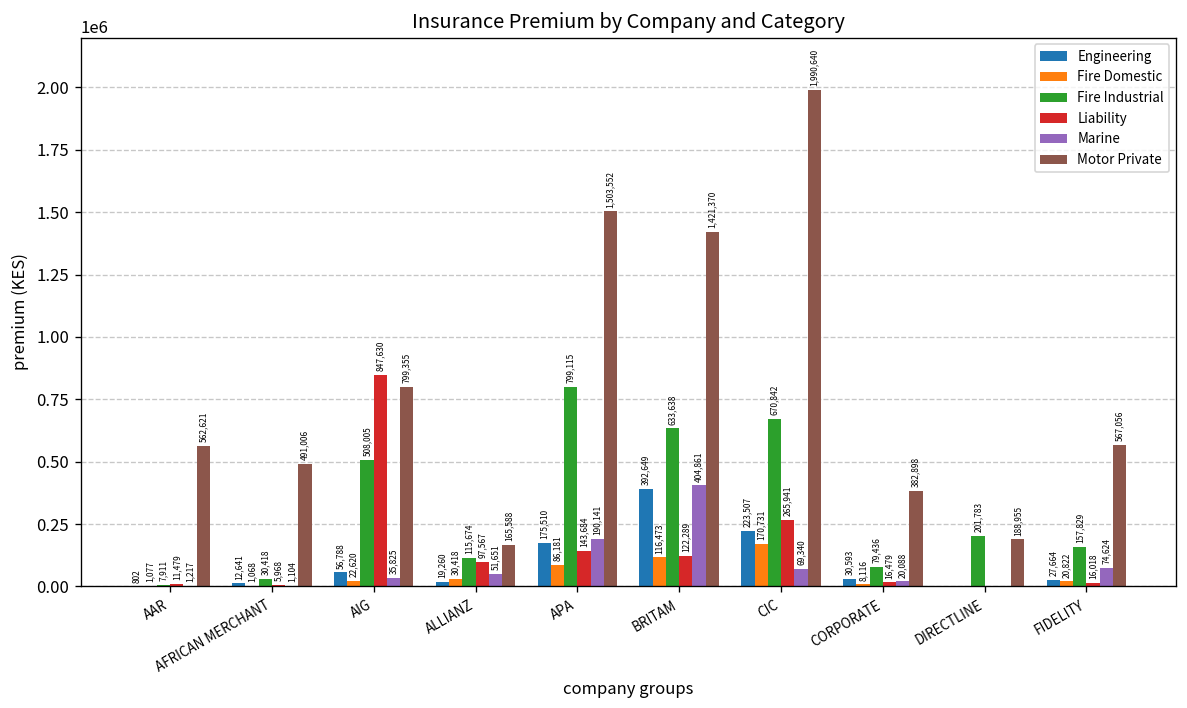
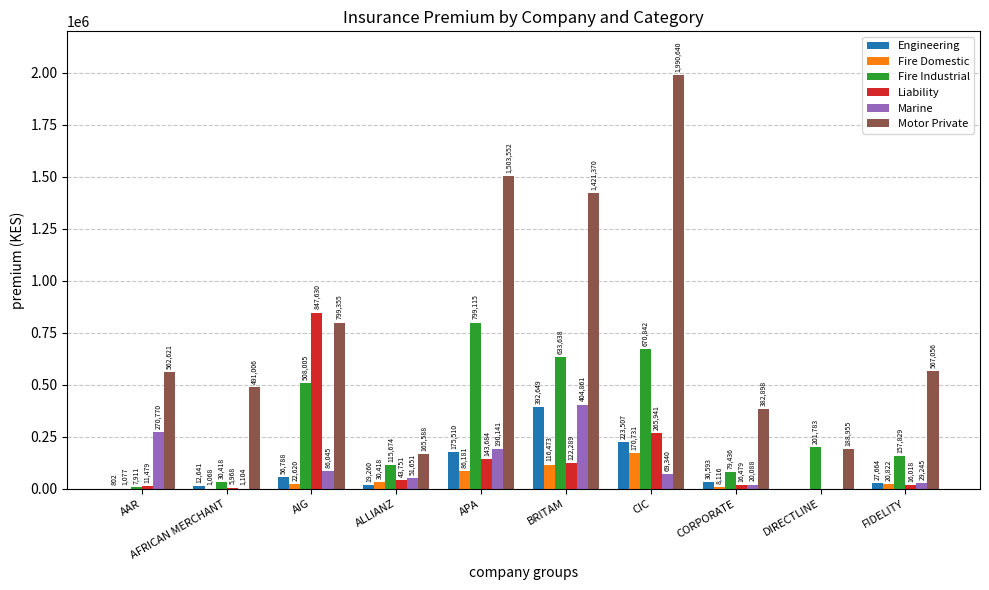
  {
    "Engineering": {
      "AAR": "802",
      "AFRICAN MERCHANT": "12,641",
      "AIG": "56,788",
      "ALLIANZ": "19,260",
      "APA": "175,510",
      "BRITAM": "392,649",
      "CIC": "223,507",
      "CORPORATE": "30,593",
      "FIDELITY": "27,664"
    },
    "Fire Domestic": {
      "AAR": "1,077",
      "AFRICAN MERCHANT": "1,068",
      "AIG": "22,620",
      "ALLIANZ": "30,418",
      "APA": "86,181",
      "BRITAM": "116,473",
      "CIC": "170,731",
      "CORPORATE": "8,116",
      "FIDELITY": "20,822"
    },
    "Fire Industrial": {
      "AAR": "7,911",
      "AFRICAN MERCHANT": "30,418",
      "AIG": "508,005",
      "ALLIANZ": "115,674",
      "APA": "799,115",
      "BRITAM": "633,638",
      "CIC": "670,842",
      "CORPORATE": "79,436",
      "DIRECTLINE": "201,783",
      "FIDELITY": "157,829"
    },
    "Liability": {
      "AAR": "11,479",
      "AFRICAN MERCHANT": "5,968",
      "AIG": "847,630",
-     "ALLIANZ": "97,567",
+     "ALLIANZ": "43,751",
      "APA": "143,684",
      "BRITAM": "122,289",
      "CIC": "265,941",
      "CORPORATE": "16,479",
      "FIDELITY": "16,018"
    },
    "Marine": {
-     "AAR": "1,217",
+     "AAR": "270,770",
      "AFRICAN MERCHANT": "1,104",
-     "AIG": "35,825",
+     "AIG": "86,045",
      "ALLIANZ": "51,651",
      "APA": "190,141",
      "BRITAM": "404,861",
      "CIC": "69,340",
      "CORPORATE": "20,088",
-     "FIDELITY": "74,624"
+     "FIDELITY": "29,245"
    },
    "Motor Private": {
      "AAR": "562,621",
      "AFRICAN MERCHANT": "491,006",
      "AIG": "799,355",
      "ALLIANZ": "165,588",
      "APA": "1,503,552",
      "BRITAM": "1,421,370",
      "CIC": "1,990,640",
      "CORPORATE": "382,898",
      "DIRECTLINE": "188,955",
      "FIDELITY": "567,056"
    }
  }
